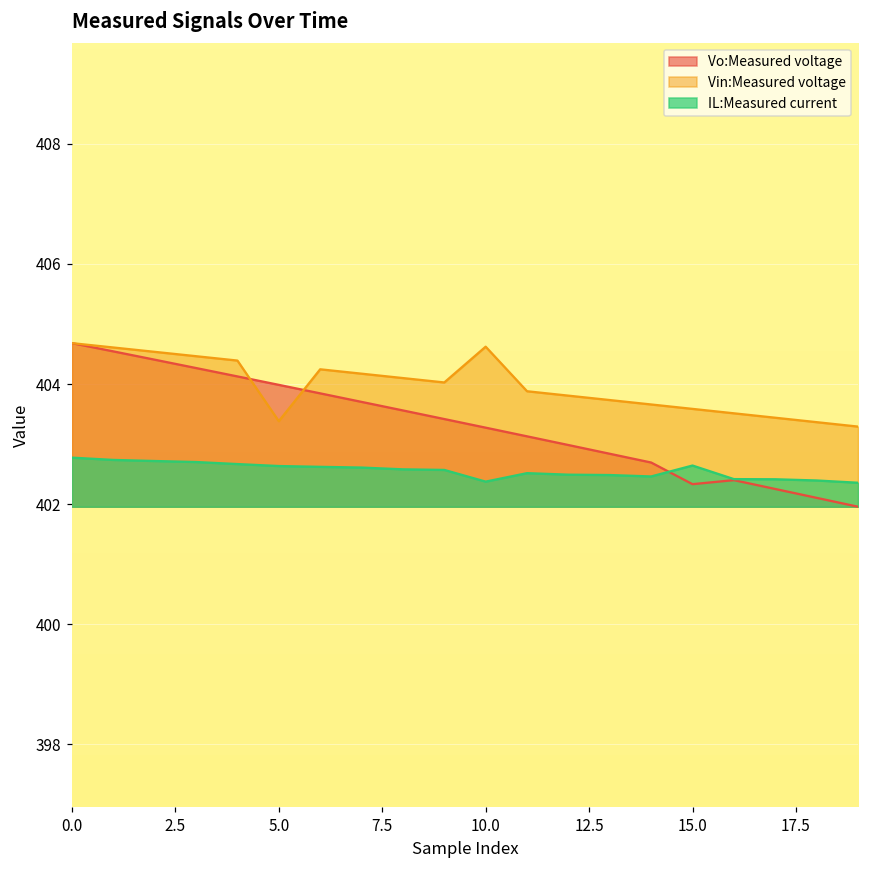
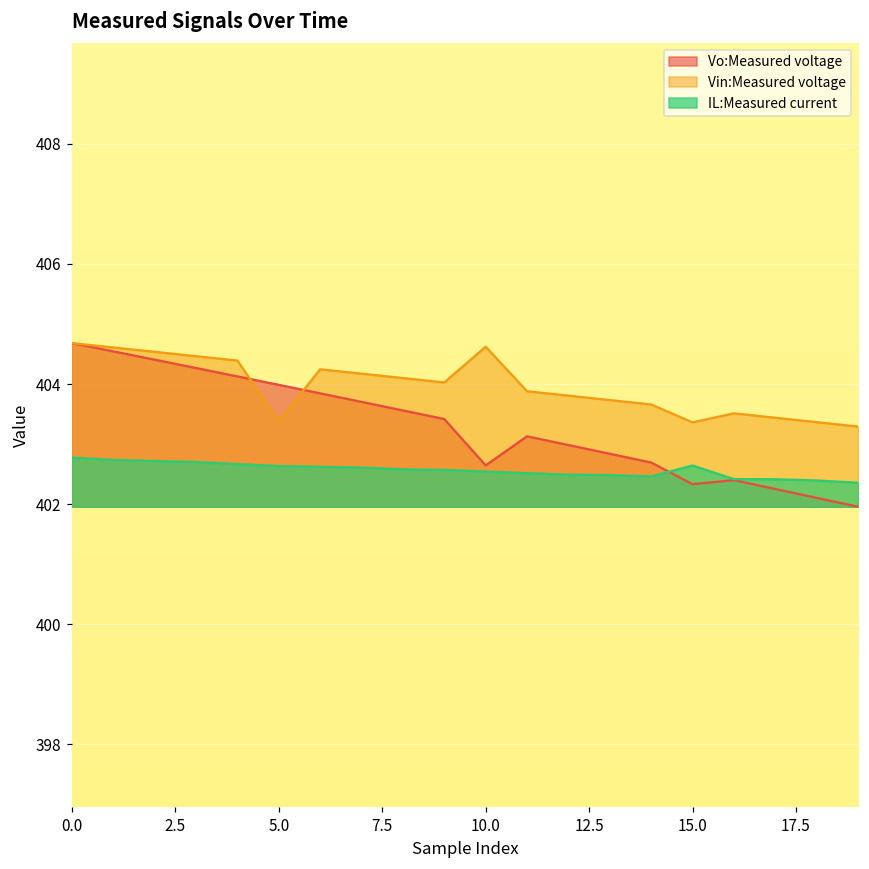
  {
    "Vo:Measured voltage": {
      "5.0": 404.0,
-     "10.0": 403.3,
+     "10.0": 402.6,
      "15.0": 402.3
    },
    "Vin:Measured voltage": {
      "5.0": 403.4,
      "10.0": 404.6,
-     "15.0": 403.6
+     "15.0": 403.4
    },
    "IL:Measured current": {
      "0.0": 402.8,
      "5.0": 402.6,
-     "10.0": 402.4,
+     "10.0": 402.5,
      "15.0": 402.6
    }
  }
